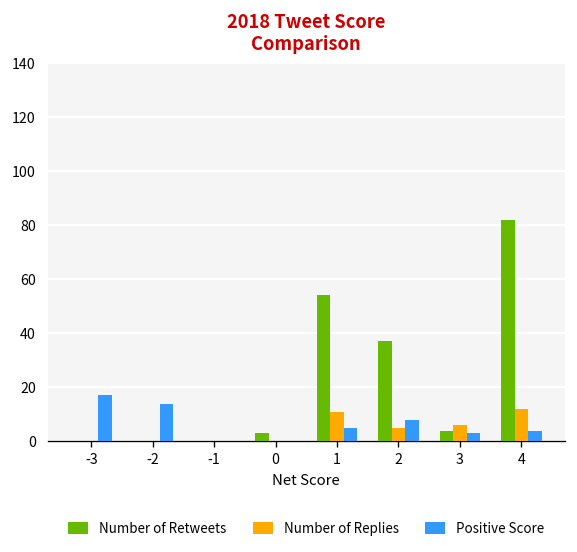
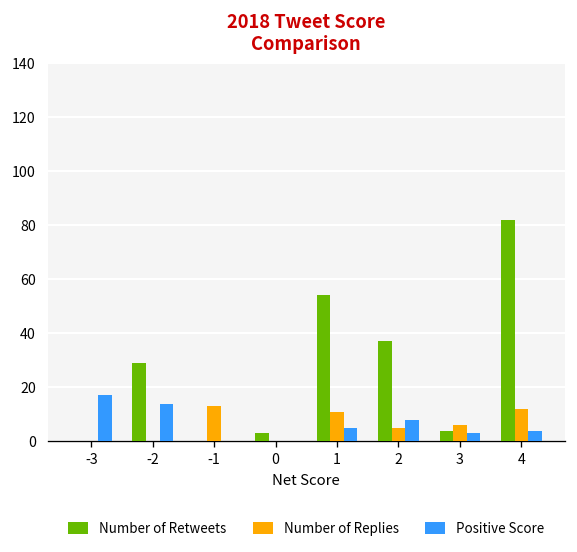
  {
    "Number of Retweets": {
      "-3": 0,
-     "-2": 0,
+     "-2": 29,
      "-1": 0,
      "0": 3,
      "1": 54,
      "2": 37,
      "3": 4,
      "4": 82
    },
    "Number of Replies": {
      "-3": 0,
      "-2": 0,
-     "-1": 0,
+     "-1": 13,
      "0": 0,
      "1": 11,
      "2": 5,
      "3": 6,
      "4": 12
    },
    "Positive Score": {
      "-3": 17,
      "-2": 14,
      "-1": 0,
      "0": 0,
      "1": 5,
      "2": 8,
      "3": 3,
      "4": 4
    }
  }
